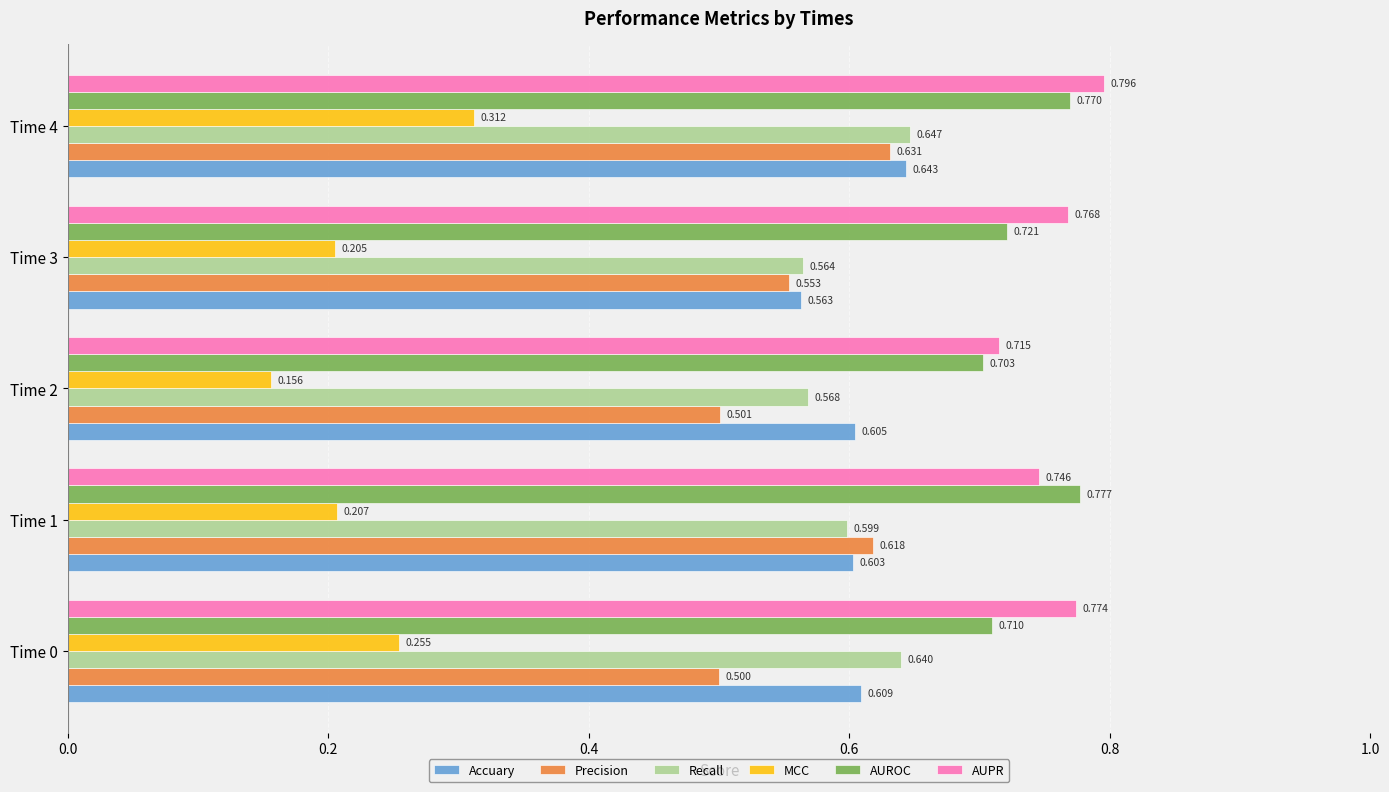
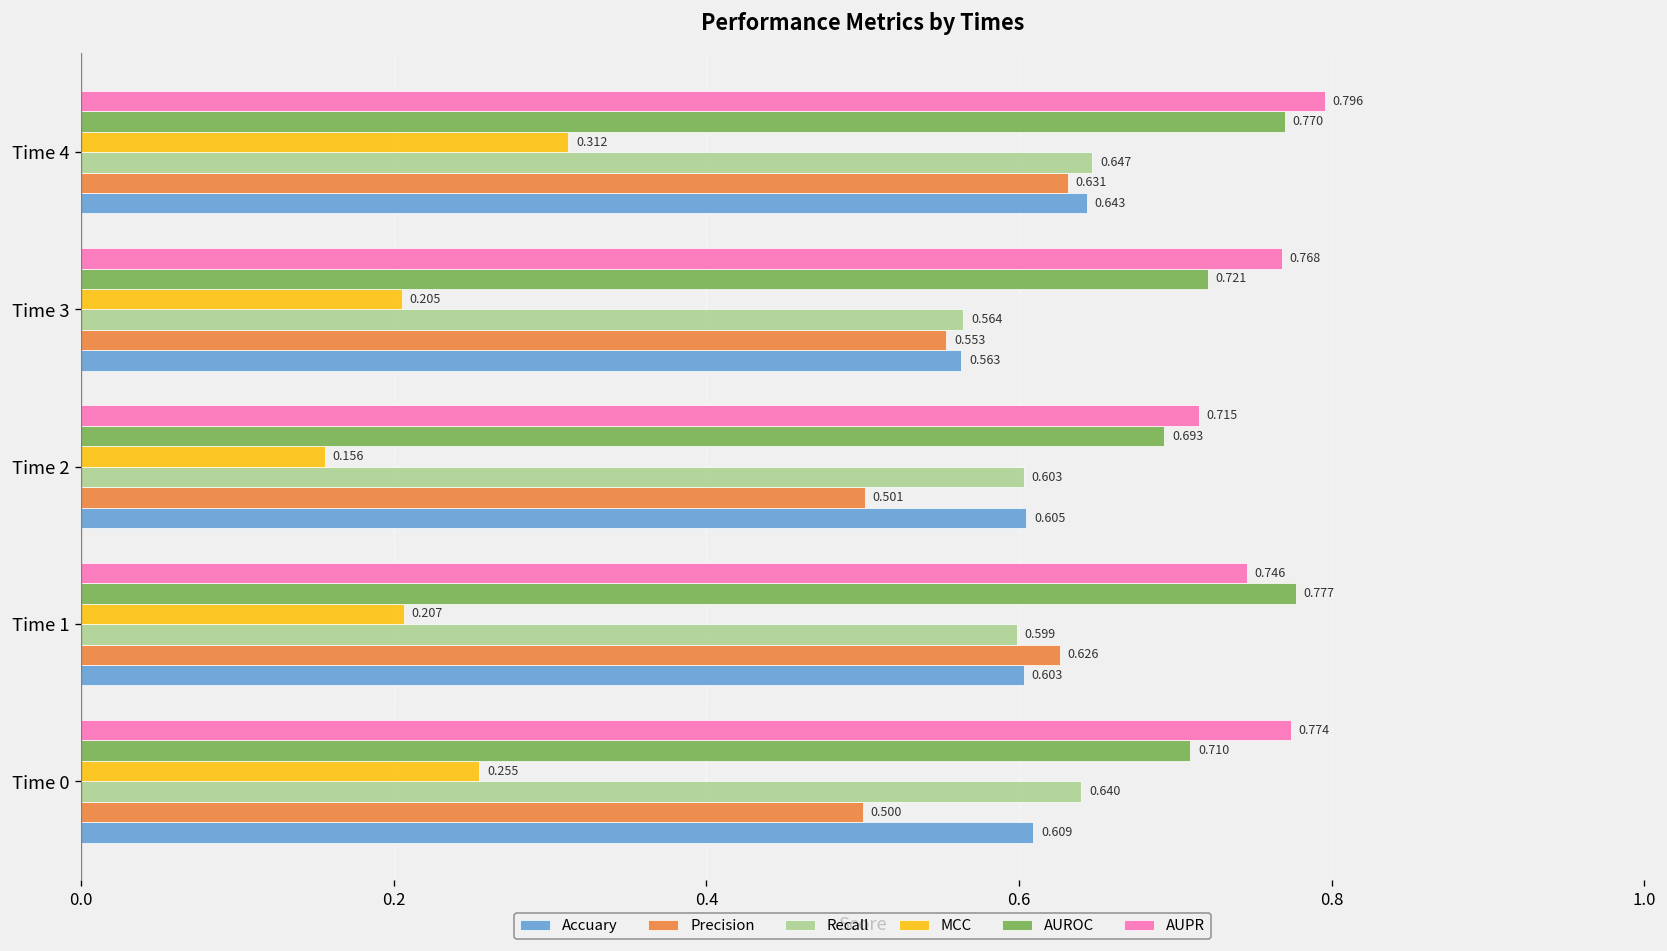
  {
    "Accuary": {
      "Time 4": 0.643,
      "Time 3": 0.563,
      "Time 2": 0.605,
      "Time 1": 0.603,
      "Time 0": 0.609
    },
    "Precision": {
      "Time 4": 0.631,
      "Time 3": 0.553,
      "Time 2": 0.501,
-     "Time 1": 0.618,
+     "Time 1": 0.626,
      "Time 0": 0.500
    },
    "Recall": {
      "Time 4": 0.647,
      "Time 3": 0.564,
-     "Time 2": 0.568,
+     "Time 2": 0.603,
      "Time 1": 0.599,
      "Time 0": 0.640
    },
    "MCC": {
      "Time 4": 0.312,
      "Time 3": 0.205,
      "Time 2": 0.156,
      "Time 1": 0.207,
      "Time 0": 0.255
    },
    "AUROC": {
      "Time 4": 0.770,
      "Time 3": 0.721,
-     "Time 2": 0.703,
+     "Time 2": 0.693,
      "Time 1": 0.777,
      "Time 0": 0.710
    },
    "AUPR": {
      "Time 4": 0.796,
      "Time 3": 0.768,
      "Time 2": 0.715,
      "Time 1": 0.746,
      "Time 0": 0.774
    }
  }
